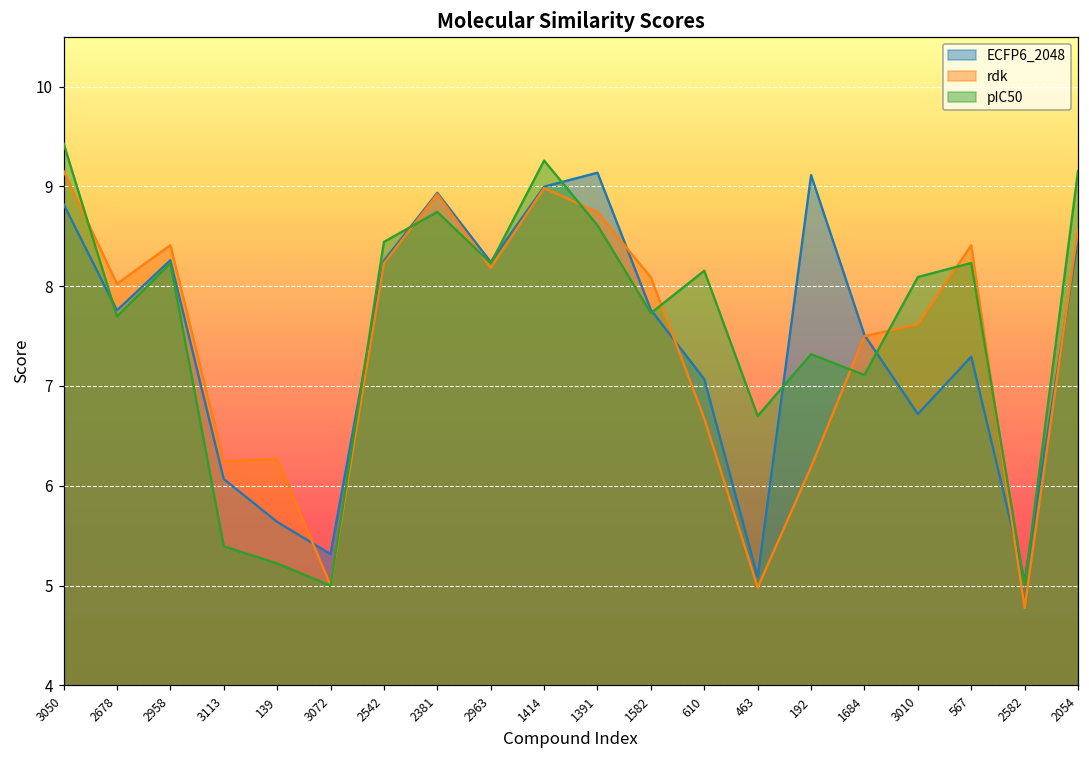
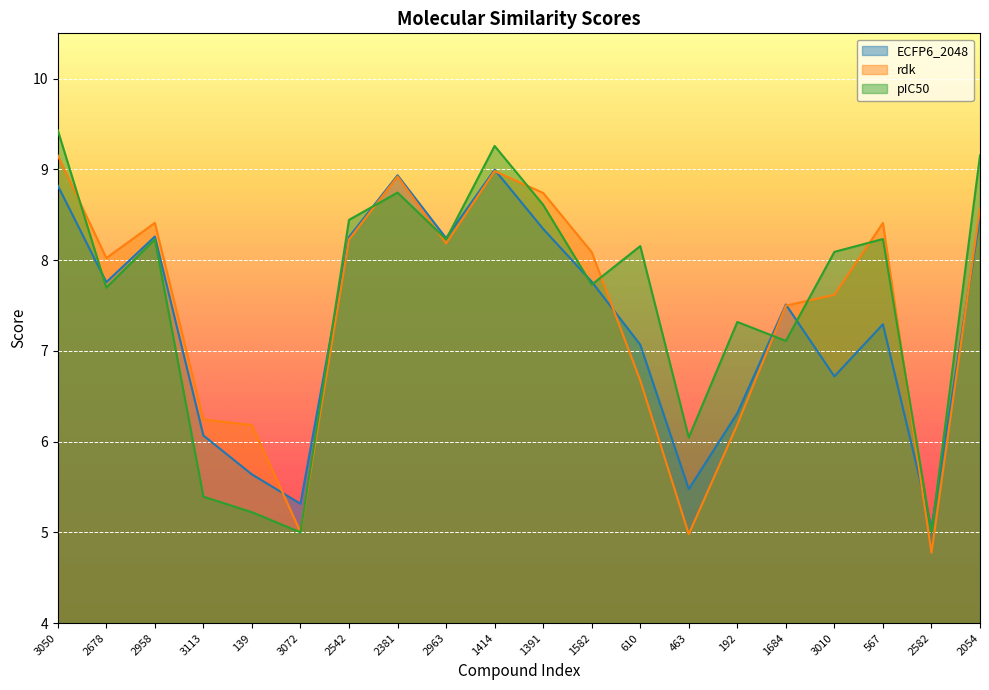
  {
    "ECFP6_2048": {
      "3050": 8.8,
      "2678": 7.8,
      "2958": 8.3,
      "3113": 6.1,
      "139": 5.6,
      "3072": 5.3,
      "2542": 8.3,
-     "1391": 9.1,
+     "1391": 8.3,
      "1582": 7.8,
      "610": 7.1,
-     "463": 5.1,
-     "192": 9.1,
+     "463": 5.5,
+     "192": 6.3,
      "3010": 6.7,
      "567": 7.3,
      "2582": 5.0,
      "2054": 8.5
    },
    "rdk": {
      "3050": 9.2,
      "2678": 8.0,
      "2958": 8.4,
      "3113": 6.2,
-     "139": 6.3,
+     "139": 6.2,
      "2542": 8.2,
      "2963": 8.2,
      "1391": 8.7,
      "1582": 8.1,
      "610": 6.7,
      "463": 5.0,
      "192": 6.2,
      "3010": 7.6,
      "567": 8.4,
      "2582": 4.8,
      "2054": 8.6
    },
    "pIC50": {
      "3050": 9.4,
      "2678": 7.7,
      "2958": 8.2,
      "3113": 5.4,
      "139": 5.2,
      "2542": 8.4,
      "2381": 8.7,
      "1414": 9.3,
      "1391": 8.6,
      "1582": 7.7,
      "610": 8.2,
-     "463": 6.7,
+     "463": 6.0,
      "192": 7.3,
      "1684": 7.1,
      "3010": 8.1,
      "567": 8.2,
      "2582": 5.0,
      "2054": 9.2
    }
  }
